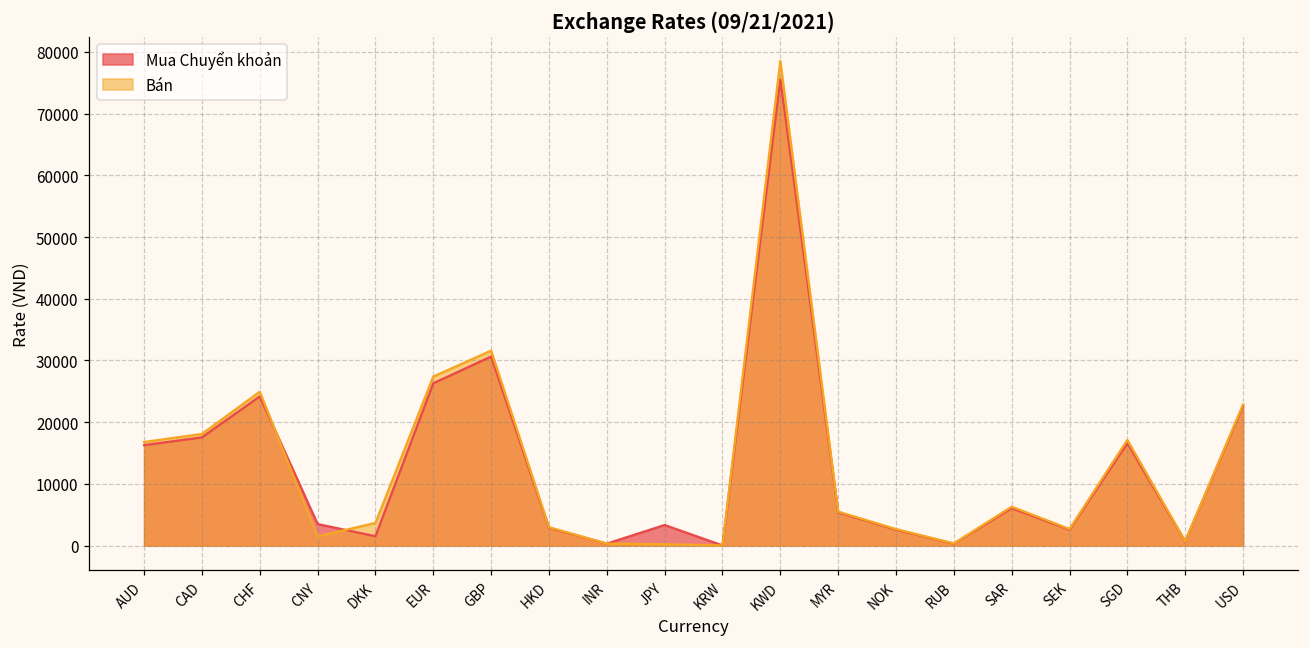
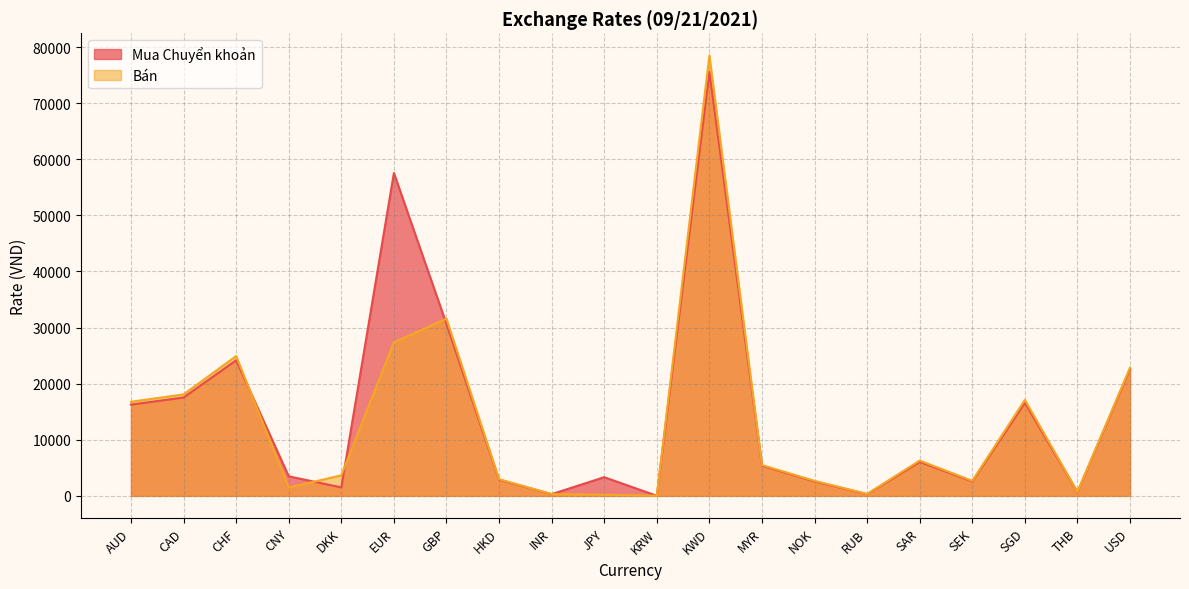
  {
    "Mua Chuyển khoản": {
      "AUD": 16000,
      "CAD": 18000,
      "CHF": 24000,
      "CNY": 3000,
      "DKK": 2000,
-     "EUR": 26000,
+     "EUR": 58000,
      "GBP": 31000,
      "JPY": 3000,
      "KWD": 76000,
      "SGD": 17000
    },
    "Bán": {
      "AUD": 17000,
      "CAD": 18000,
      "CHF": 25000,
      "CNY": 1000,
      "DKK": 4000,
      "EUR": 27000,
      "GBP": 32000,
      "JPY": 0,
      "KWD": 79000,
      "SGD": 17000
    }
  }
